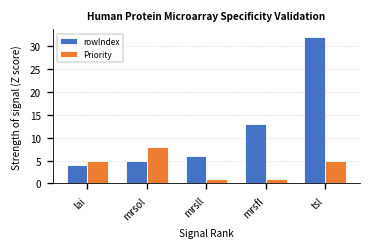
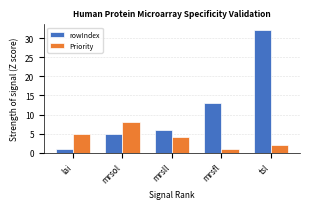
  {
    "rowIndex": {
-     "lai": 4,
+     "lai": 1,
      "mrsol": 5,
      "mrsll": 6,
      "mrsfl": 13,
      "tsl": 32
    },
    "Priority": {
      "lai": 5,
      "mrsol": 8,
-     "mrsll": 1,
+     "mrsll": 4,
      "mrsfl": 1,
-     "tsl": 5
+     "tsl": 2
    }
  }
